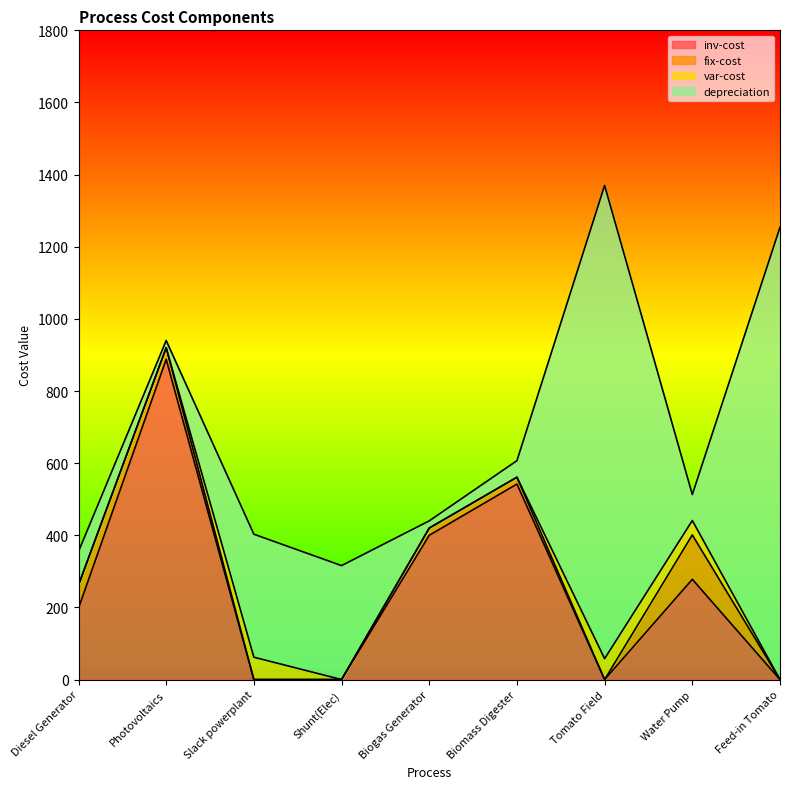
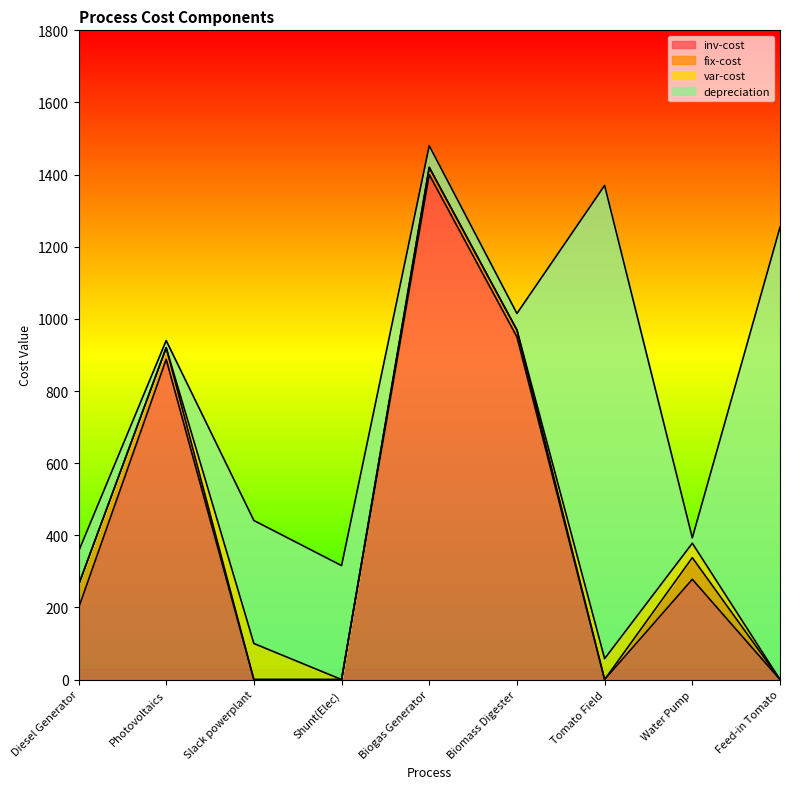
  {
    "inv-cost": {
      "Diesel Generator": 200,
      "Photovoltaics": 890,
-     "Biogas Generator": 400,
-     "Biomass Digester": 540,
+     "Biogas Generator": 1400,
+     "Biomass Digester": 950,
      "Water Pump": 280
    },
    "fix-cost": {
-     "Water Pump": 120
+     "Water Pump": 60
    },
    "var-cost": {
-     "Slack powerplant": 60,
+     "Slack powerplant": 100,
      "Tomato Field": 60,
      "Water Pump": 40
    },
    "depreciation": {
      "Diesel Generator": 90,
      "Photovoltaics": 20,
      "Slack powerplant": 340,
      "Shunt(Elec)": 320,
-     "Biogas Generator": 20,
+     "Biogas Generator": 60,
      "Biomass Digester": 50,
      "Tomato Field": 1310,
-     "Water Pump": 70,
+     "Water Pump": 20,
      "Feed-in Tomato": 1250
    }
  }
